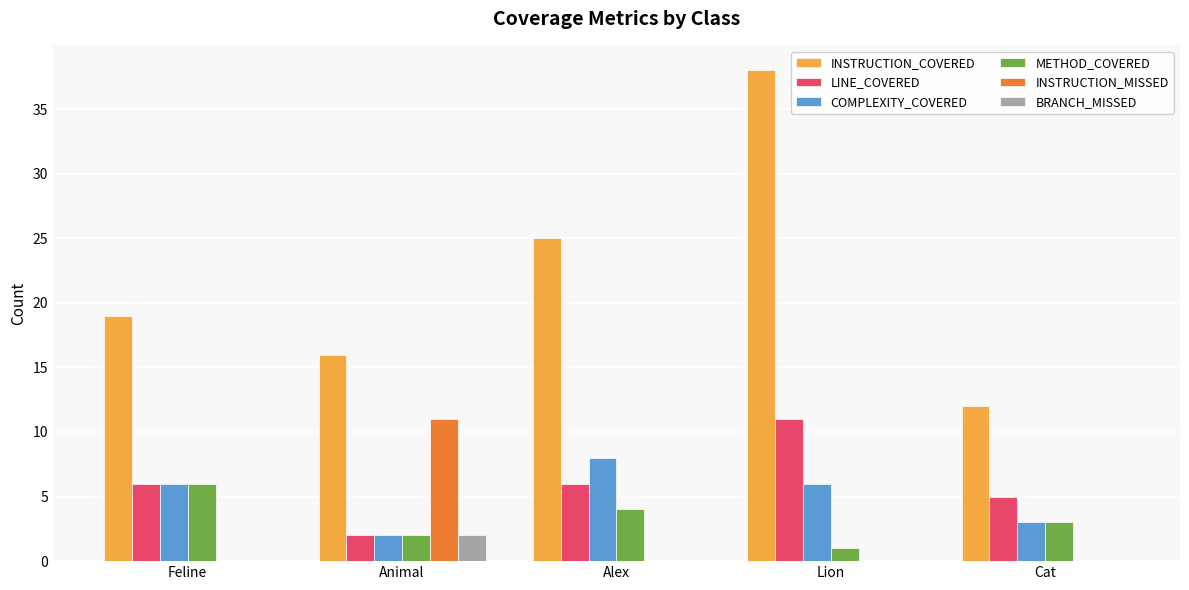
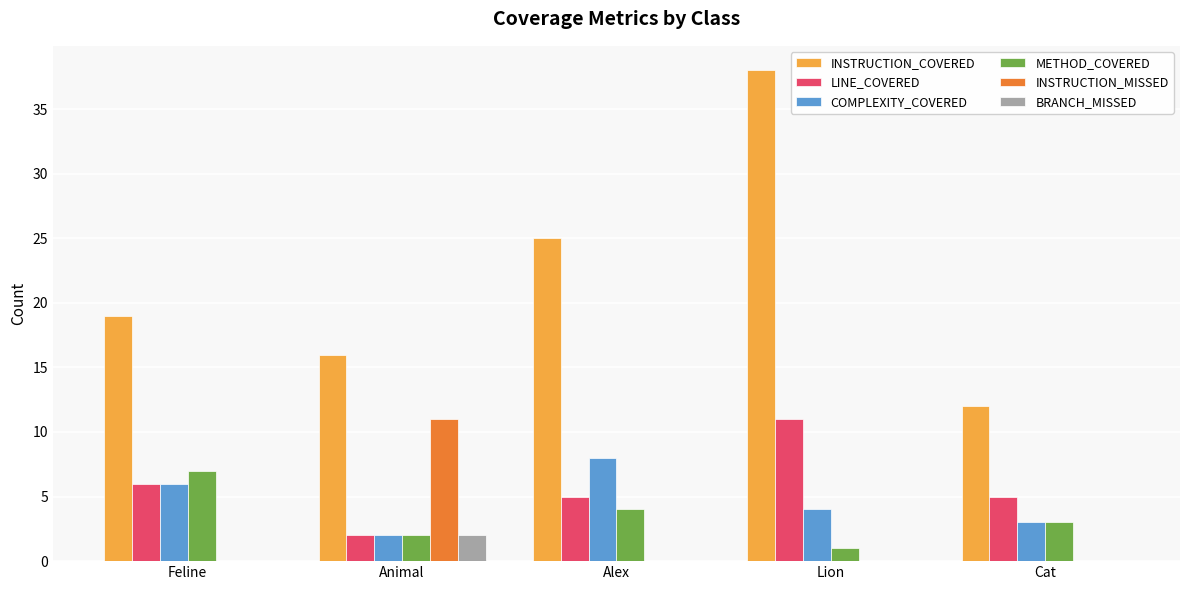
  {
    "LINE_COVERED": {
      "Feline": 6,
      "Animal": 2,
-     "Alex": 6,
+     "Alex": 5,
      "Lion": 11,
      "Cat": 5
    },
    "COMPLEXITY_COVERED": {
      "Feline": 6,
      "Animal": 2,
      "Alex": 8,
-     "Lion": 6,
+     "Lion": 4,
      "Cat": 3
    },
    "METHOD_COVERED": {
-     "Feline": 6,
+     "Feline": 7,
      "Animal": 2,
      "Alex": 4,
      "Lion": 1,
      "Cat": 3
    },
    "BRANCH_MISSED": {
      "Feline": 0,
      "Animal": 2,
      "Alex": 0,
      "Lion": 0,
      "Cat": 0
    }
  }
